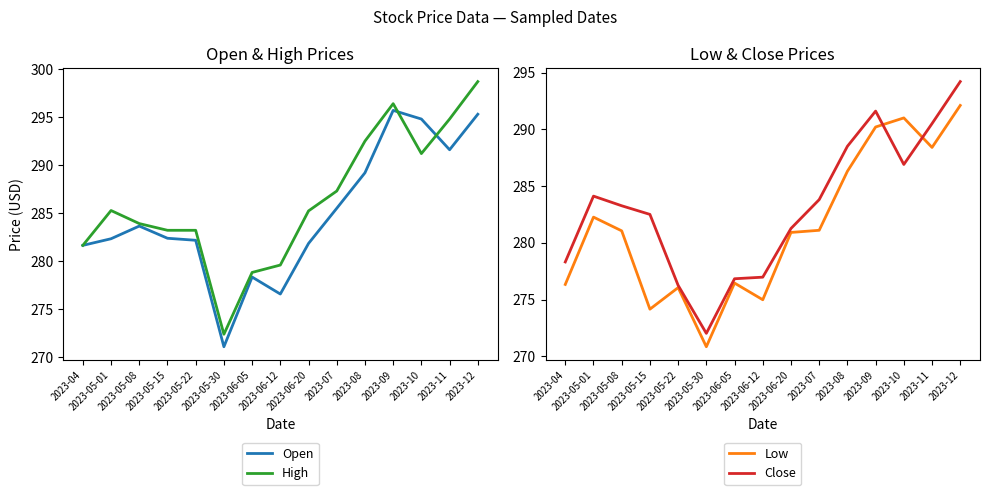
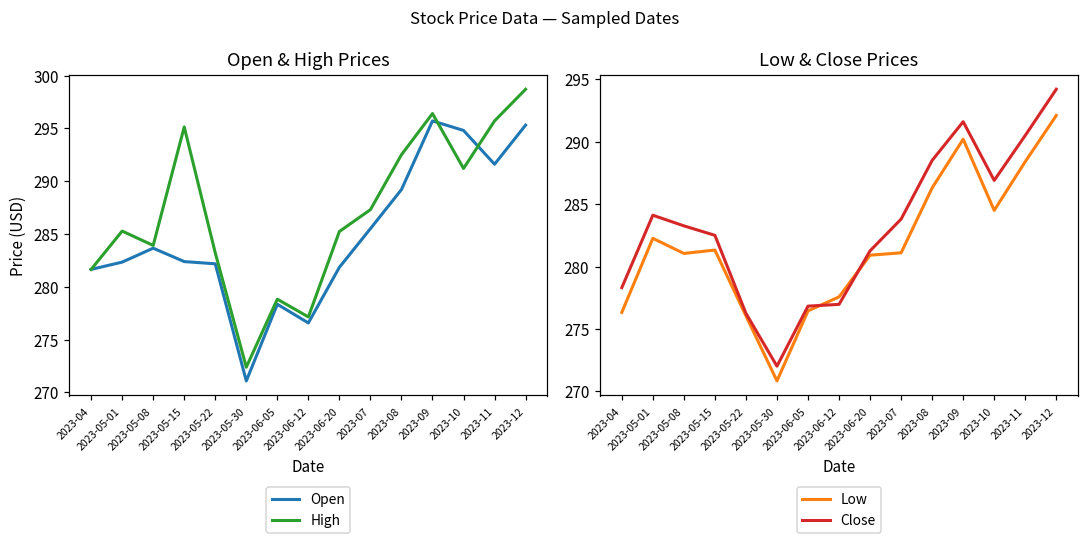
  {
    "Open & High Prices": {
      "Open": {
        "2023-05-01": 282,
        "2023-05-15": 282,
        "2023-05-22": 282,
        "2023-05-30": 271,
        "2023-06-05": 278,
        "2023-06-12": 277,
        "2023-06-20": 282,
        "2023-07": 286,
        "2023-08": 289,
        "2023-09": 296,
        "2023-10": 295,
        "2023-11": 292,
        "2023-12": 295
      },
      "High": {
        "2023-05-01": 285,
-       "2023-05-15": 283,
+       "2023-05-15": 295,
        "2023-05-22": 283,
        "2023-05-30": 272,
        "2023-06-05": 279,
-       "2023-06-12": 280,
+       "2023-06-12": 277,
        "2023-06-20": 285,
        "2023-07": 287,
        "2023-08": 293,
        "2023-09": 296,
        "2023-10": 291,
-       "2023-11": 295,
+       "2023-11": 296,
        "2023-12": 299
      }
    },
    "Low & Close Prices": {
      "Low": {
        "2023-04": 276.3,
        "2023-05-01": 282.3,
        "2023-05-08": 281.1,
-       "2023-05-15": 274.2,
+       "2023-05-15": 281.3,
        "2023-05-30": 270.8,
        "2023-06-05": 276.5,
-       "2023-06-12": 275.0,
+       "2023-06-12": 277.6,
        "2023-06-20": 280.9,
        "2023-07": 281.1,
        "2023-08": 286.3,
        "2023-09": 290.2,
-       "2023-10": 291.0,
+       "2023-10": 284.5,
        "2023-11": 288.4,
        "2023-12": 292.1
      },
      "Close": {
        "2023-04": 278.3,
        "2023-05-01": 284.1,
        "2023-05-08": 283.3,
        "2023-05-15": 282.5,
        "2023-05-30": 272.0,
        "2023-06-05": 276.8,
        "2023-06-12": 277.0,
        "2023-06-20": 281.3,
        "2023-07": 283.8,
        "2023-08": 288.5,
        "2023-09": 291.6,
        "2023-10": 286.9,
        "2023-11": 290.5,
        "2023-12": 294.2
      }
    }
  }
